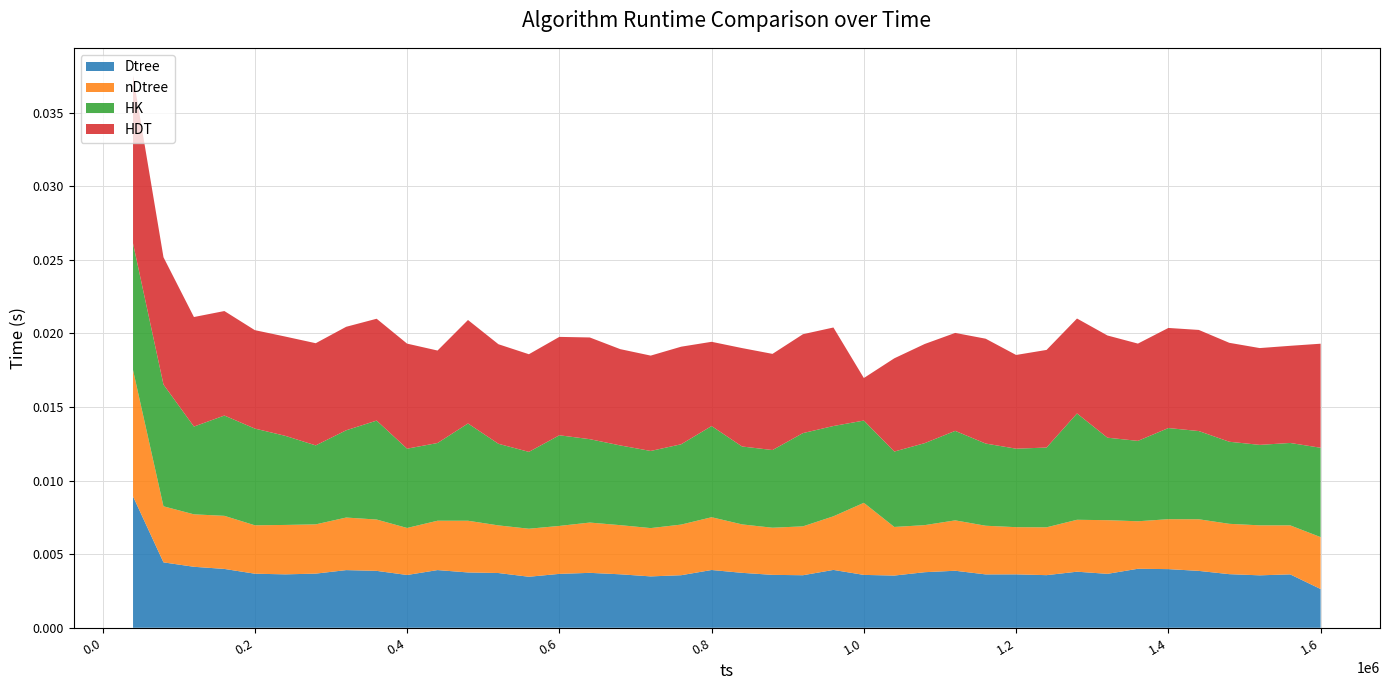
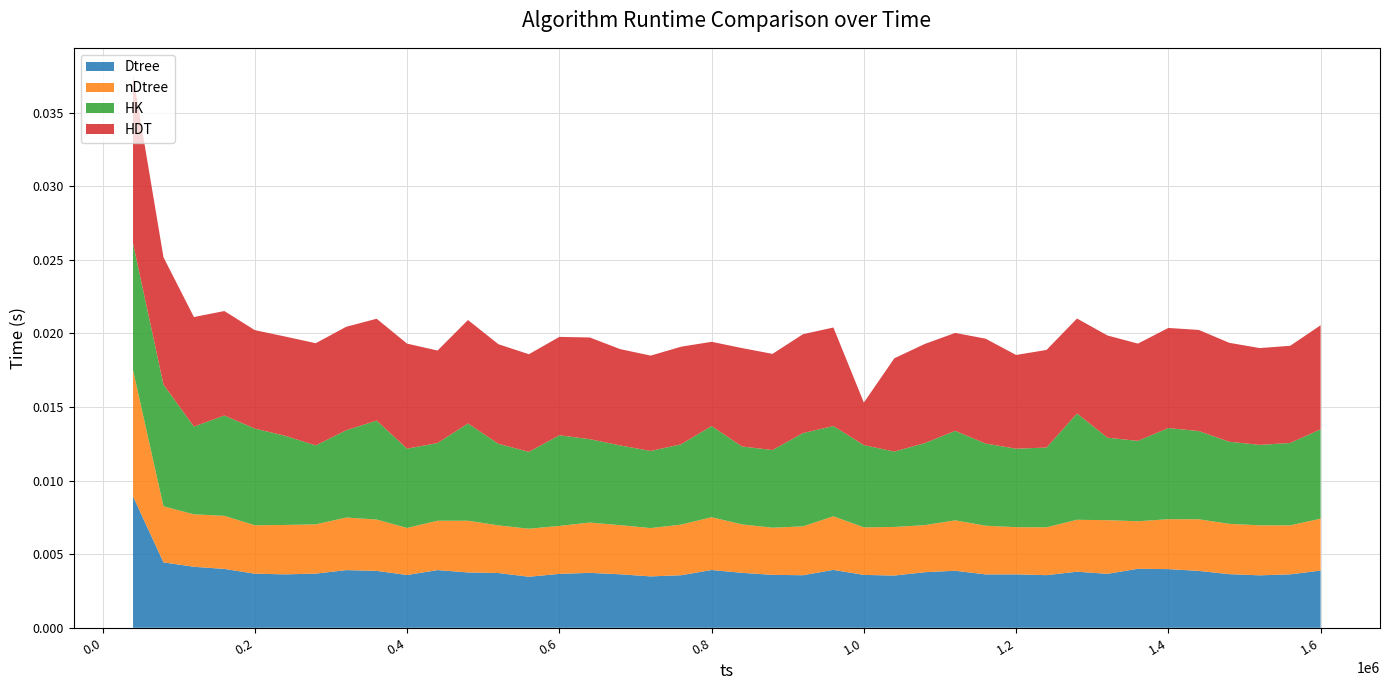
  {
    "Dtree": {
      "0.2": 0.0037,
      "0.4": 0.0036,
      "0.6": 0.0037,
      "0.8": 0.0039,
      "1.0": 0.0036,
      "1.2": 0.0036,
      "1.4": 0.0040,
-     "1.6": 0.0026
+     "1.6": 0.0039
    },
    "nDtree": {
      "0.2": 0.0033,
      "0.4": 0.0032,
      "0.6": 0.0033,
      "0.8": 0.0036,
-     "1.0": 0.0049,
+     "1.0": 0.0032,
      "1.2": 0.0032,
      "1.4": 0.0034,
      "1.6": 0.0035
    },
    "HK": {
      "0.2": 0.0066,
      "0.4": 0.0054,
      "0.6": 0.0062,
      "0.8": 0.0062,
      "1.0": 0.0056,
      "1.2": 0.0053,
      "1.4": 0.0062,
      "1.6": 0.0061
    },
    "HDT": {
      "0.2": 0.0067,
      "0.4": 0.0071,
      "0.6": 0.0067,
      "0.8": 0.0057,
      "1.0": 0.0029,
      "1.2": 0.0064,
      "1.4": 0.0068,
      "1.6": 0.0071
    }
  }
